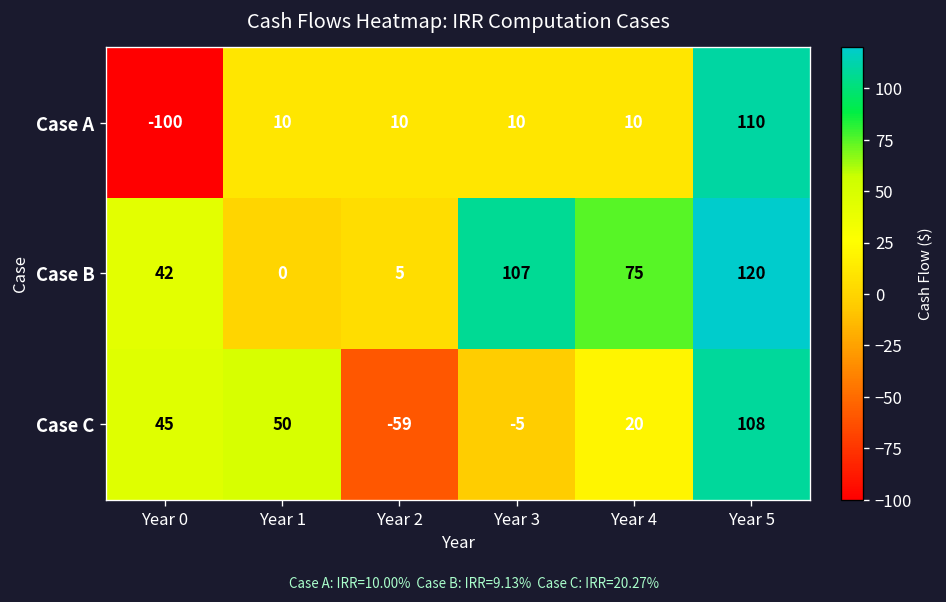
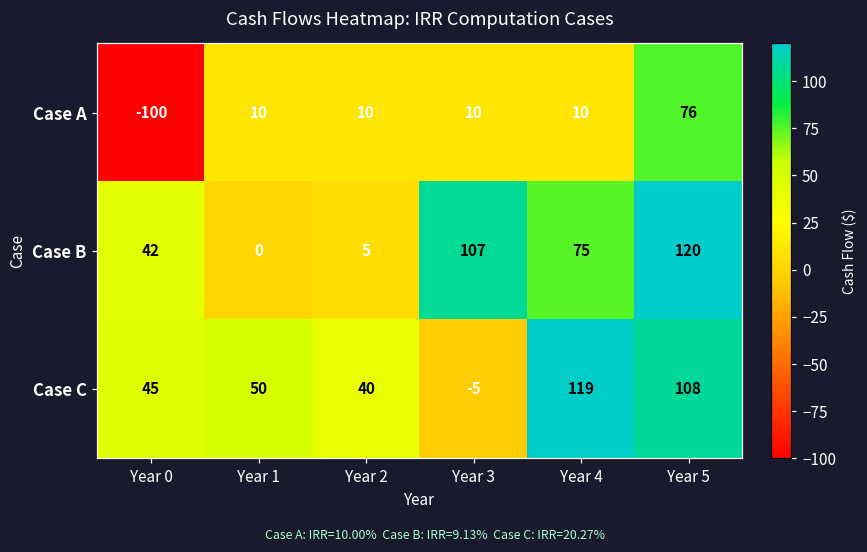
  {
    "Case A": {
      "Year 0": -100,
      "Year 1": 10,
      "Year 2": 10,
      "Year 3": 10,
      "Year 4": 10,
-     "Year 5": 110
+     "Year 5": 76
    },
    "Case B": {
      "Year 0": 42,
      "Year 1": 0,
      "Year 2": 5,
      "Year 3": 107,
      "Year 4": 75,
      "Year 5": 120
    },
    "Case C": {
      "Year 0": 45,
      "Year 1": 50,
-     "Year 2": -59,
+     "Year 2": 40,
      "Year 3": -5,
-     "Year 4": 20,
+     "Year 4": 119,
      "Year 5": 108
    }
  }
